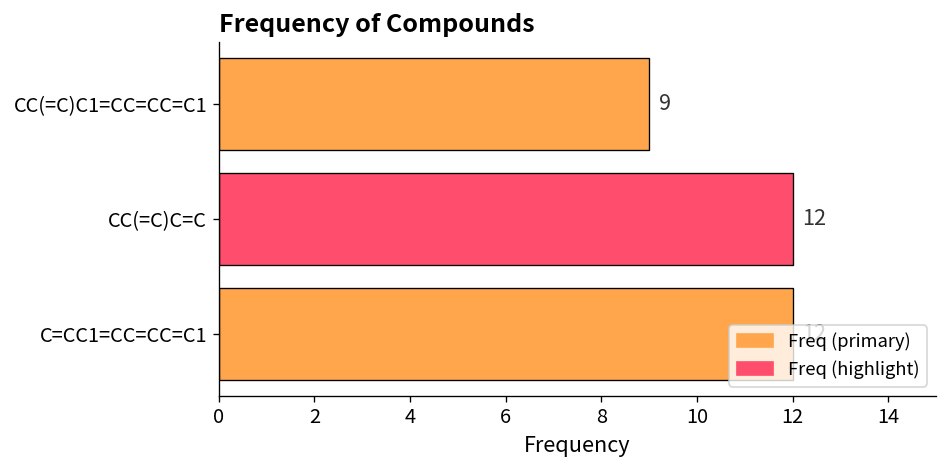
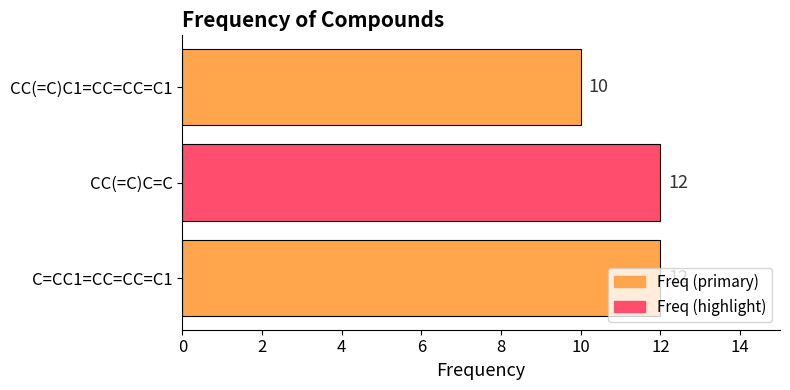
  {
-   "CC(=C)C1=CC=CC=C1": 9,
+   "CC(=C)C1=CC=CC=C1": 10,
    "CC(=C)C=C": 12
  }
